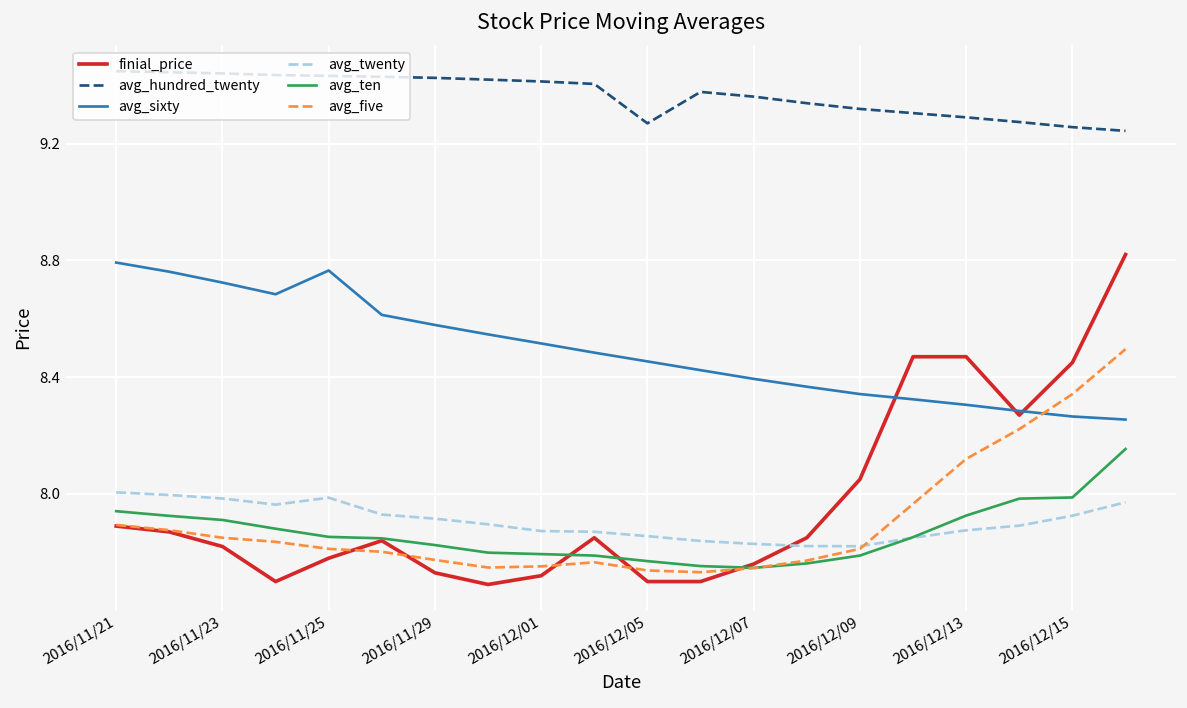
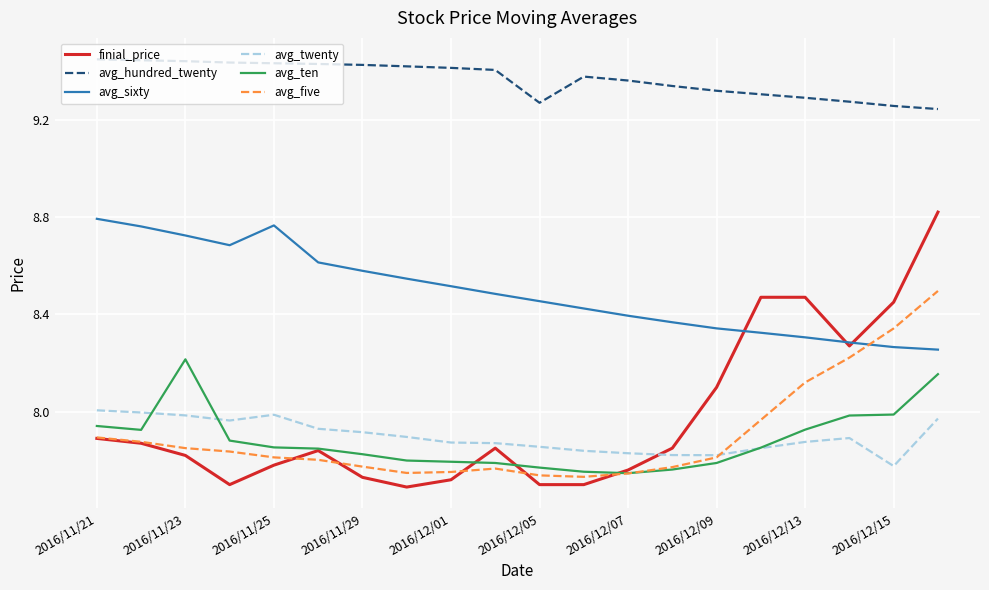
  {
    "finial_price": {
      "2016/11/23": 7.82,
      "2016/11/25": 7.78,
      "2016/11/29": 7.73,
      "2016/12/01": 7.72,
      "2016/12/05": 7.70,
      "2016/12/07": 7.76,
-     "2016/12/09": 8.05,
+     "2016/12/09": 8.10,
      "2016/12/13": 8.47,
      "2016/12/15": 8.45
    },
    "avg_hundred_twenty": {
      "2016/11/29": 9.43,
      "2016/12/01": 9.41,
      "2016/12/05": 9.27,
      "2016/12/07": 9.36,
      "2016/12/09": 9.32,
      "2016/12/13": 9.29,
      "2016/12/15": 9.26
    },
    "avg_sixty": {
      "2016/11/21": 8.79,
      "2016/11/23": 8.72,
      "2016/11/25": 8.77,
      "2016/11/29": 8.58,
      "2016/12/01": 8.52,
      "2016/12/05": 8.45,
      "2016/12/07": 8.39,
      "2016/12/09": 8.34,
      "2016/12/13": 8.31,
      "2016/12/15": 8.27
    },
    "avg_twenty": {
      "2016/11/21": 8.01,
      "2016/11/23": 7.98,
      "2016/11/25": 7.99,
      "2016/11/29": 7.92,
      "2016/12/01": 7.87,
      "2016/12/05": 7.86,
      "2016/12/07": 7.83,
      "2016/12/13": 7.88,
-     "2016/12/15": 7.93
+     "2016/12/15": 7.78
    },
    "avg_ten": {
      "2016/11/21": 7.94,
-     "2016/11/23": 7.91,
+     "2016/11/23": 8.22,
      "2016/11/25": 7.85,
      "2016/11/29": 7.83,
      "2016/12/01": 7.79,
      "2016/12/05": 7.77,
      "2016/12/09": 7.79,
      "2016/12/13": 7.93,
      "2016/12/15": 7.99
    },
    "avg_five": {
      "2016/11/23": 7.85,
      "2016/11/25": 7.81,
      "2016/11/29": 7.77,
      "2016/12/01": 7.75,
      "2016/12/05": 7.74,
      "2016/12/13": 8.12,
      "2016/12/15": 8.34
    }
  }
